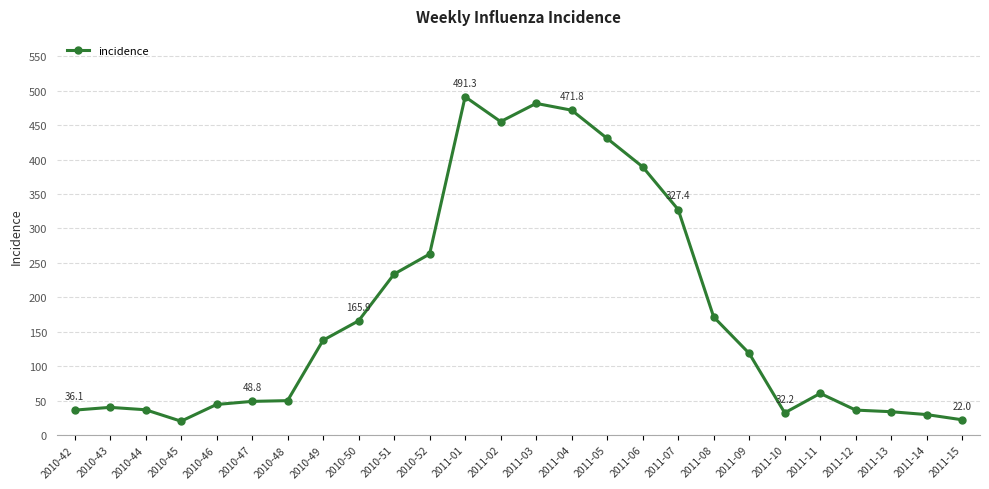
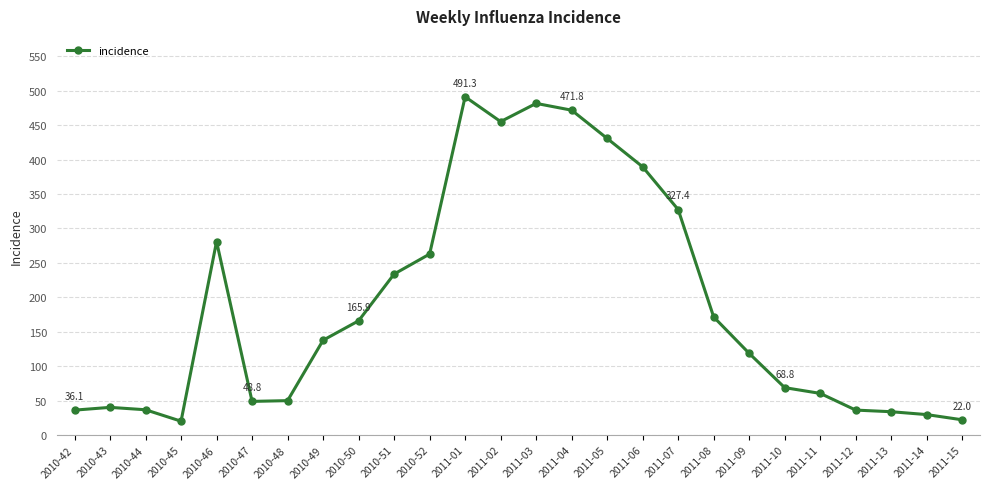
  {
    "2010-42": 36.1,
-   "2010-46": 40,
+   "2010-46": 280,
    "2010-47": 48.8,
    "2010-50": 165.9,
    "2011-01": 491.3,
    "2011-04": 471.8,
    "2011-07": 327.4,
-   "2011-10": 32.2,
+   "2011-10": 68.8,
    "2011-15": 22.0
  }
